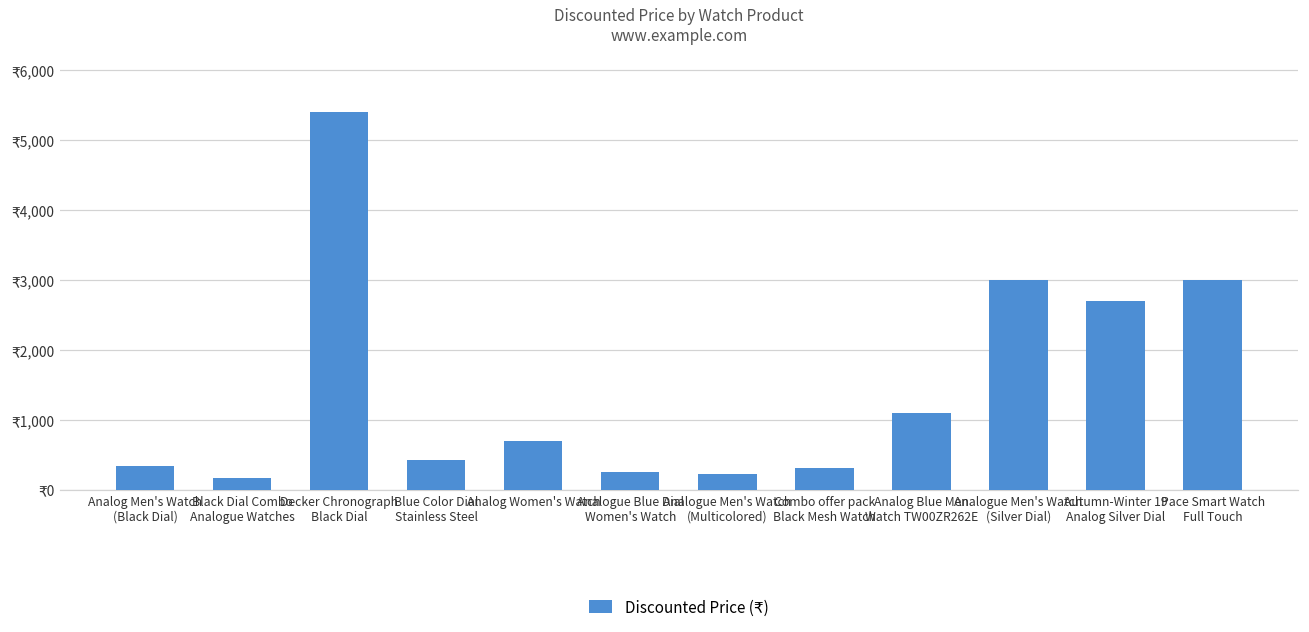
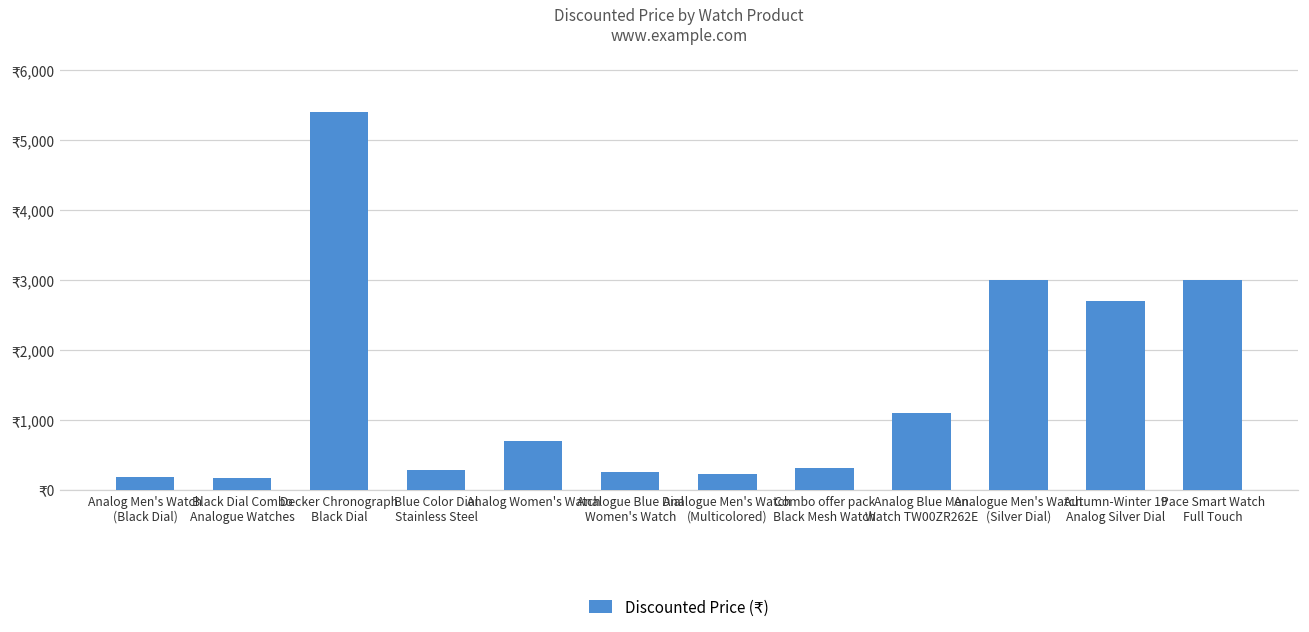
  {
-   "Analog Men's Watch (Black Dial)": "₹300",
+   "Analog Men's Watch (Black Dial)": "₹200",
    "Black Dial Combo Analogue Watches": "₹200",
    "Decker Chronograph Black Dial": "₹5,400",
-   "Blue Color Dial Stainless Steel": "₹400",
+   "Blue Color Dial Stainless Steel": "₹300",
    "Pace Smart Watch Full Touch": "₹3,000"
  }
